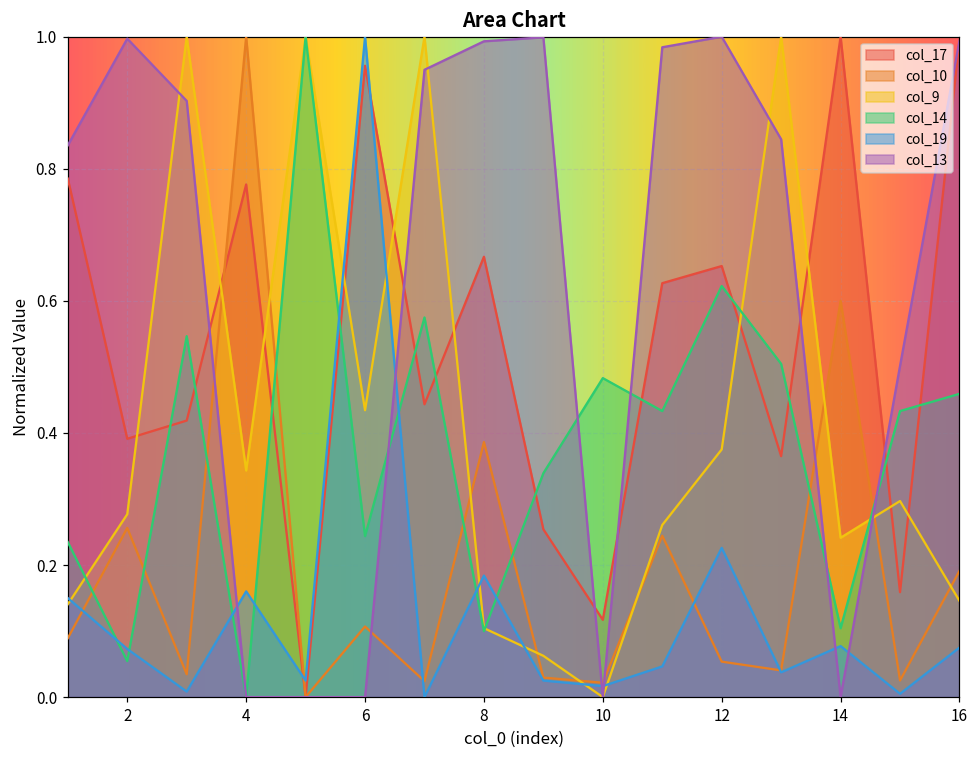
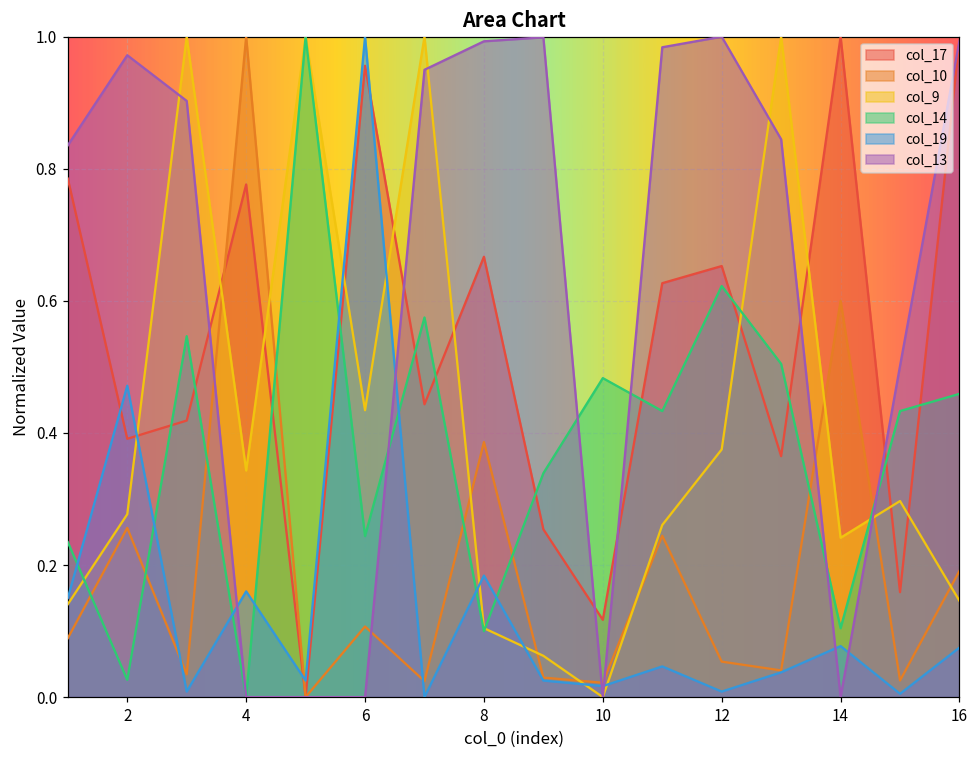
  {
    "col_14": {
-     "2": 0.05,
+     "2": 0.03,
      "6": 0.24,
      "8": 0.10,
      "10": 0.48,
      "12": 0.62,
      "14": 0.10,
      "16": 0.46
    },
    "col_19": {
-     "2": 0.07,
+     "2": 0.47,
      "4": 0.16,
      "6": 1.00,
      "8": 0.18,
      "10": 0.02,
-     "12": 0.23,
+     "12": 0.01,
      "14": 0.08,
      "16": 0.08
    },
    "col_13": {
-     "2": 1.00,
+     "2": 0.97,
      "6": 0.00,
      "8": 0.99,
      "12": 1.00,
      "14": 0.00
    }
  }
